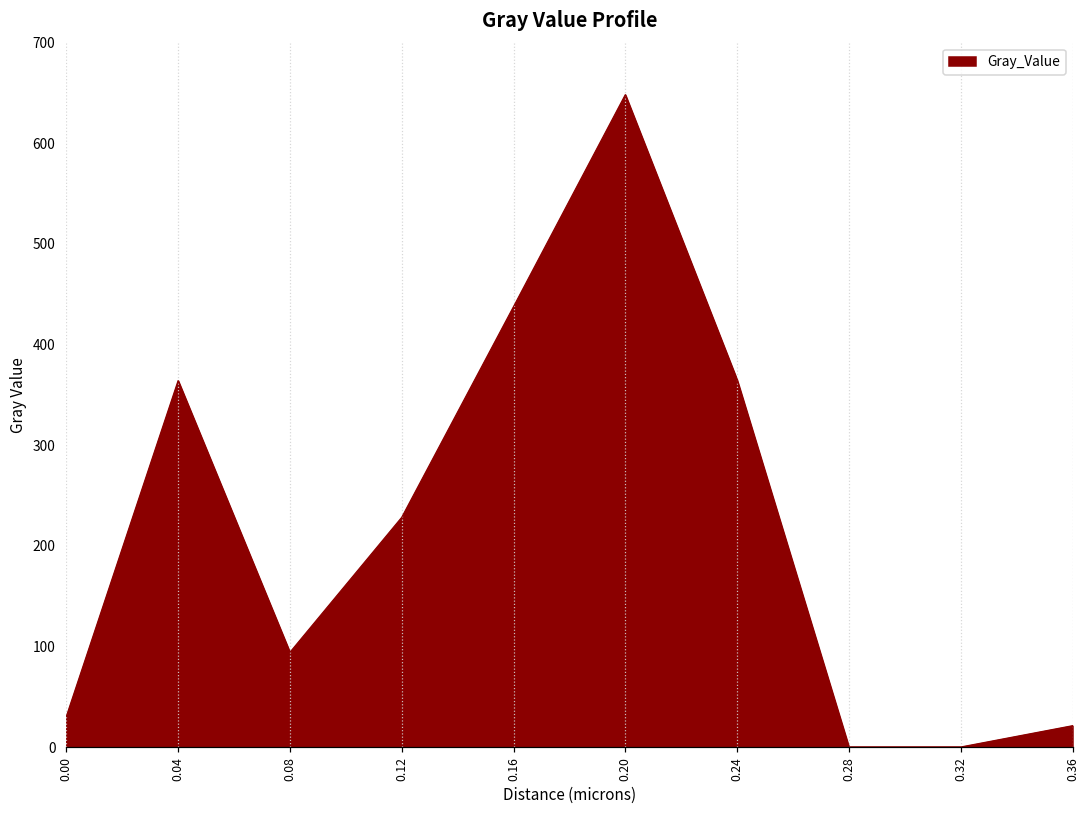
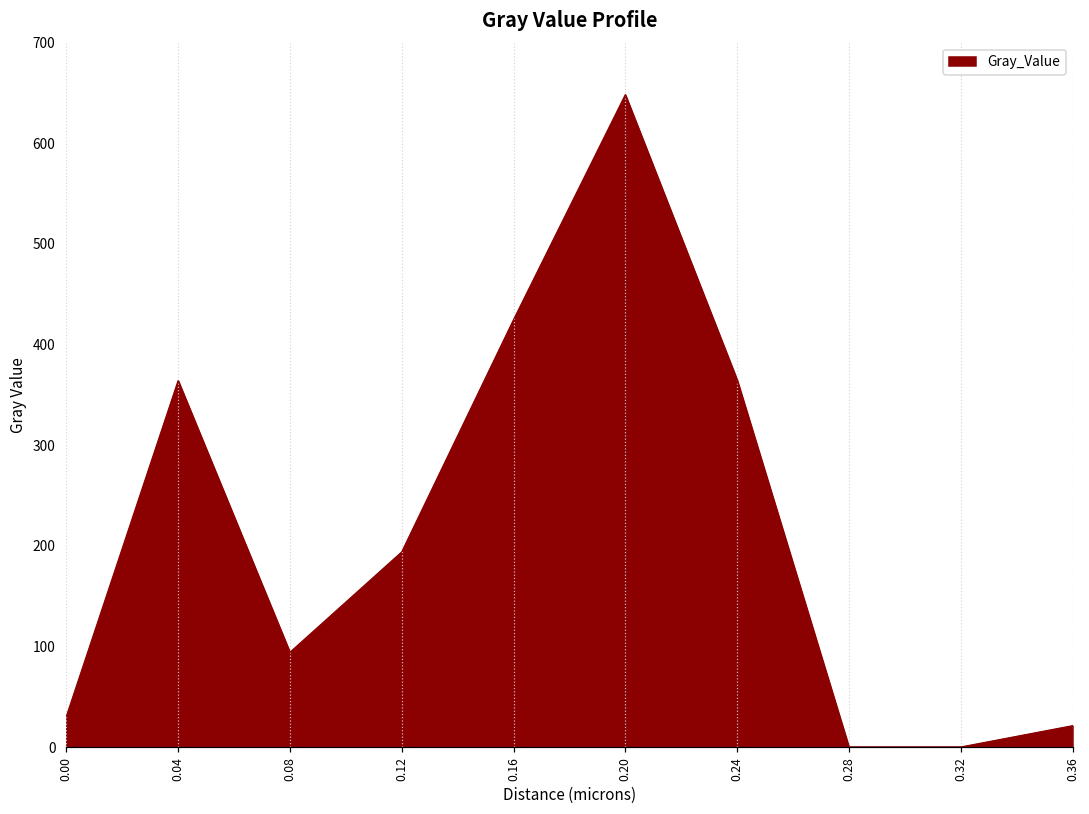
  {
    "0.00": 30,
    "0.04": 360,
    "0.08": 90,
-   "0.12": 230,
-   "0.16": 440,
+   "0.12": 190,
+   "0.16": 420,
    "0.20": 650,
    "0.24": 360,
    "0.28": 0,
    "0.32": 0,
    "0.36": 20
  }
